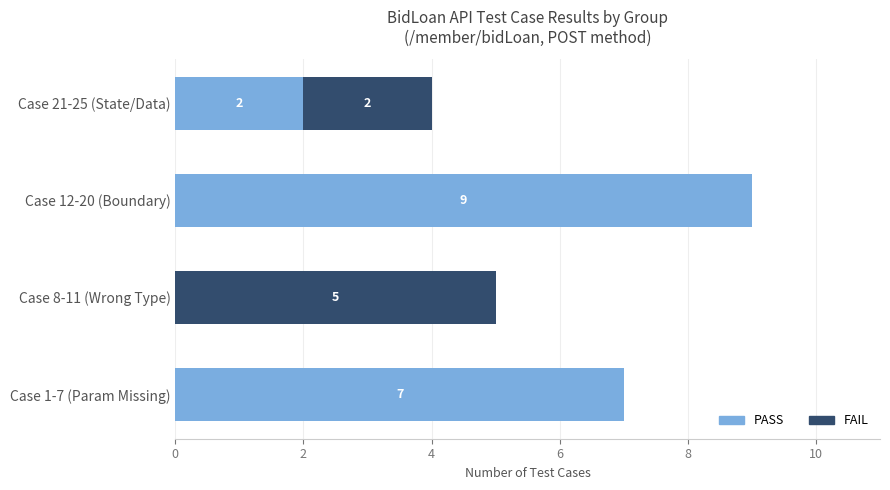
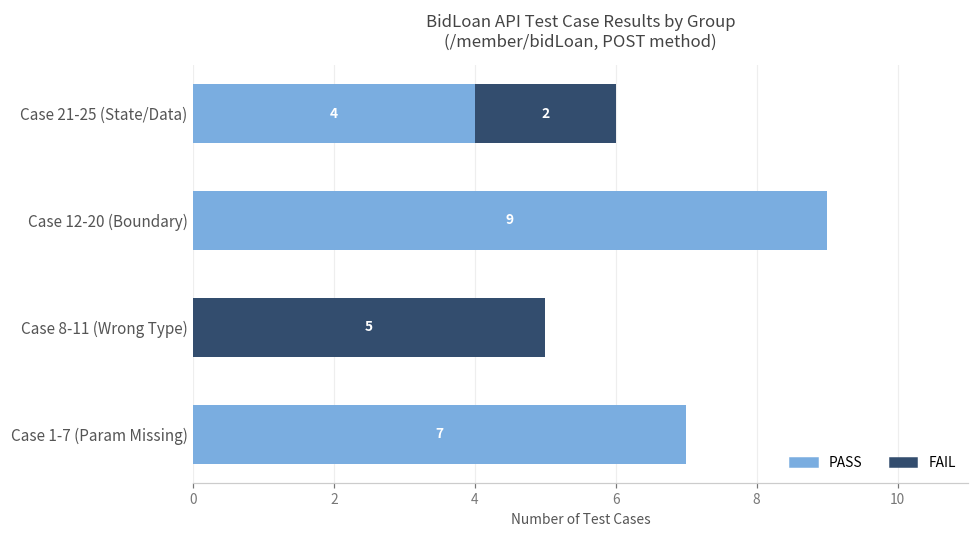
  {
    "PASS": {
-     "Case 21-25 (State/Data)": 2,
+     "Case 21-25 (State/Data)": 4,
      "Case 12-20 (Boundary)": 9,
      "Case 1-7 (Param Missing)": 7
    },
    "FAIL": {
      "Case 21-25 (State/Data)": 2,
      "Case 8-11 (Wrong Type)": 5
    }
  }
